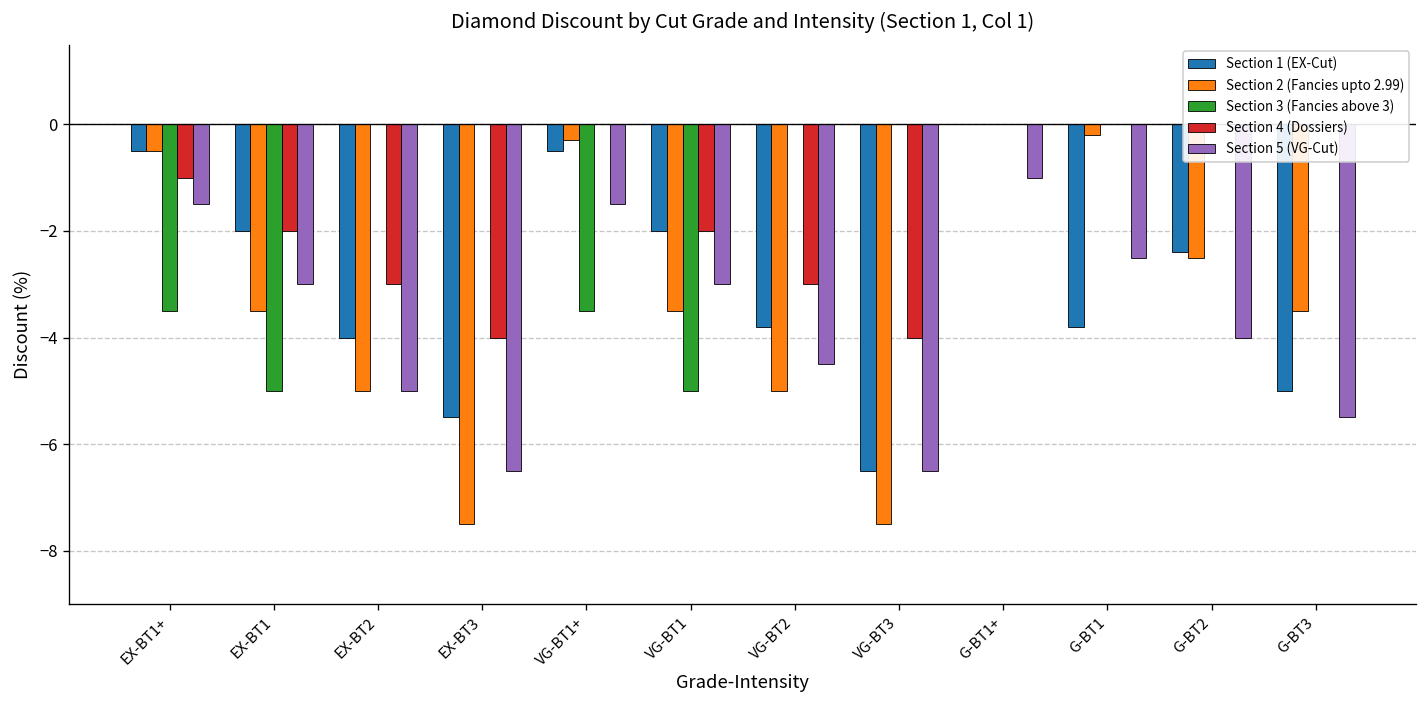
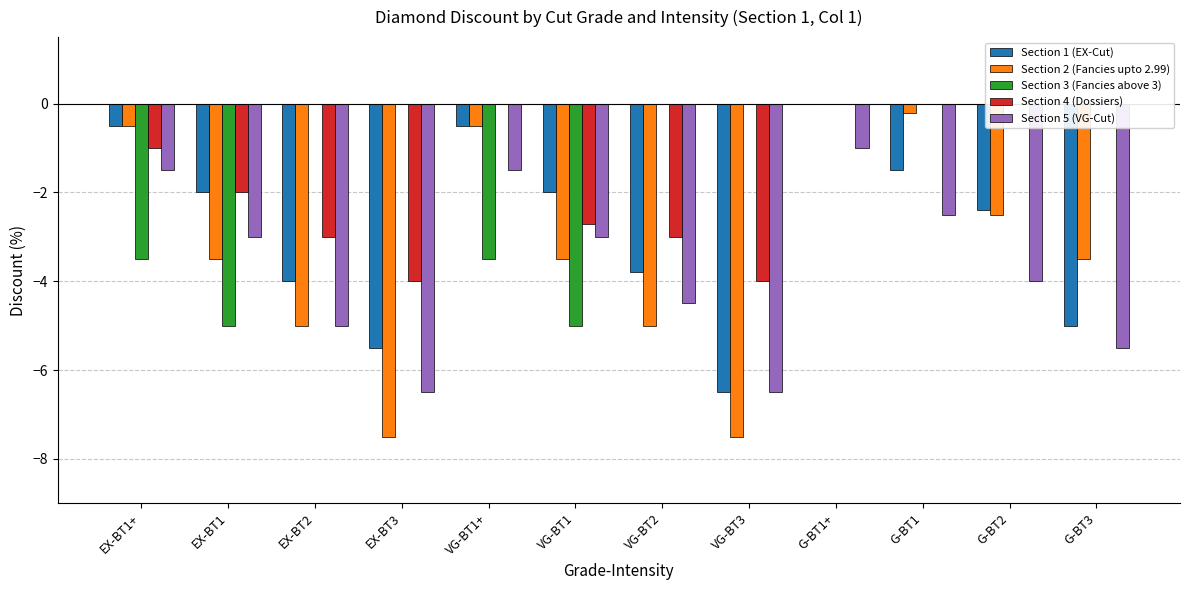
  {
    "Section 1 (EX-Cut)": {
      "EX-BT1+": -0.5,
      "EX-BT1": -2.0,
      "EX-BT2": -4.0,
      "EX-BT3": -5.5,
      "VG-BT1+": -0.5,
      "VG-BT1": -2.0,
      "VG-BT2": -3.8,
      "VG-BT3": -6.5,
      "G-BT1+": 0.0,
-     "G-BT1": -3.8,
+     "G-BT1": -1.5,
      "G-BT2": -2.4,
      "G-BT3": -5.0
    },
    "Section 2 (Fancies upto 2.99)": {
      "EX-BT1+": -0.5,
      "EX-BT1": -3.5,
      "EX-BT2": -5.0,
      "EX-BT3": -7.5,
-     "VG-BT1+": -0.3,
+     "VG-BT1+": -0.5,
      "VG-BT1": -3.5,
      "VG-BT2": -5.0,
      "VG-BT3": -7.5,
      "G-BT1+": 0.0,
      "G-BT1": -0.2,
      "G-BT2": -2.5,
      "G-BT3": -3.5
    },
    "Section 3 (Fancies above 3)": {
      "EX-BT1+": -3.5,
      "EX-BT1": -5.0,
      "EX-BT2": 0.0,
      "EX-BT3": 0.0,
      "VG-BT1+": -3.5,
      "VG-BT1": -5.0,
      "VG-BT2": 0.0,
      "VG-BT3": 0.0,
      "G-BT1+": 0.0,
      "G-BT1": 0.0
    },
    "Section 4 (Dossiers)": {
      "EX-BT1+": -1.0,
      "EX-BT1": -2.0,
      "EX-BT2": -3.0,
      "EX-BT3": -4.0,
      "VG-BT1+": 0.0,
-     "VG-BT1": -2.0,
+     "VG-BT1": -2.7,
      "VG-BT2": -3.0,
      "VG-BT3": -4.0,
      "G-BT1+": 0.0,
      "G-BT1": 0.0
    },
    "Section 5 (VG-Cut)": {
      "EX-BT1+": -1.5,
      "EX-BT1": -3.0,
      "EX-BT2": -5.0,
      "EX-BT3": -6.5,
      "VG-BT1+": -1.5,
      "VG-BT1": -3.0,
      "VG-BT2": -4.5,
      "VG-BT3": -6.5,
      "G-BT1+": -1.0,
      "G-BT1": -2.5,
      "G-BT2": -4.0,
      "G-BT3": -5.5
    }
  }
